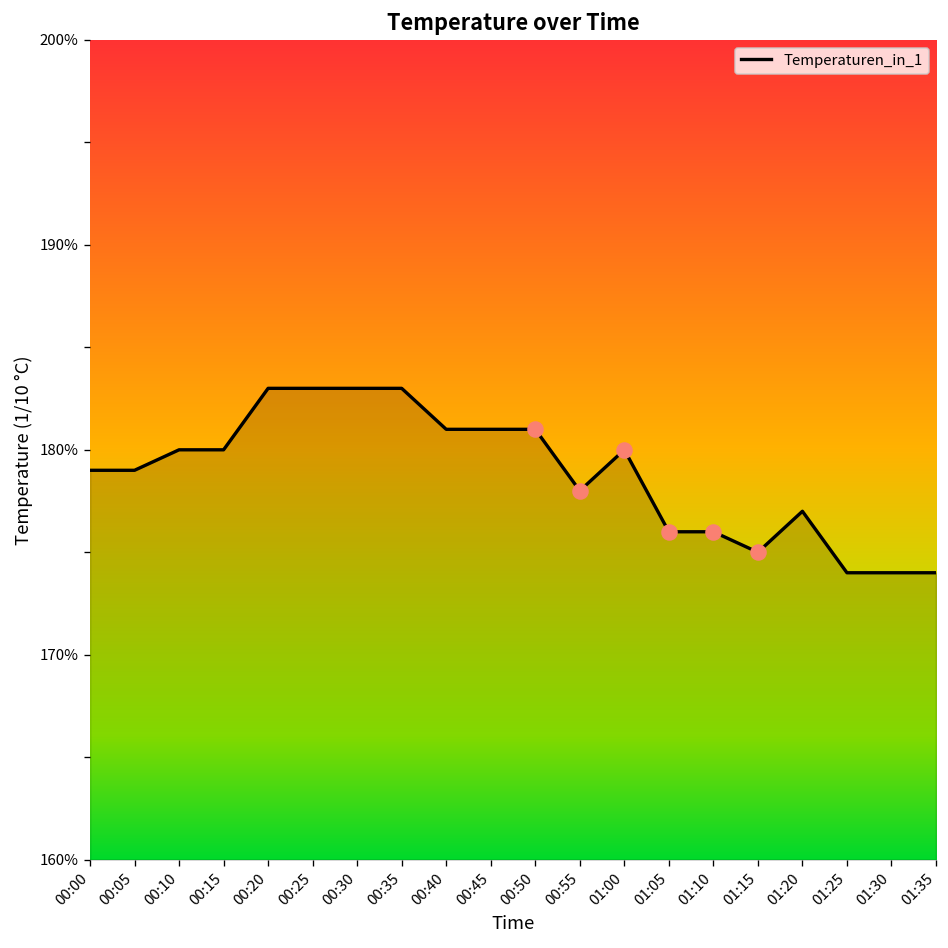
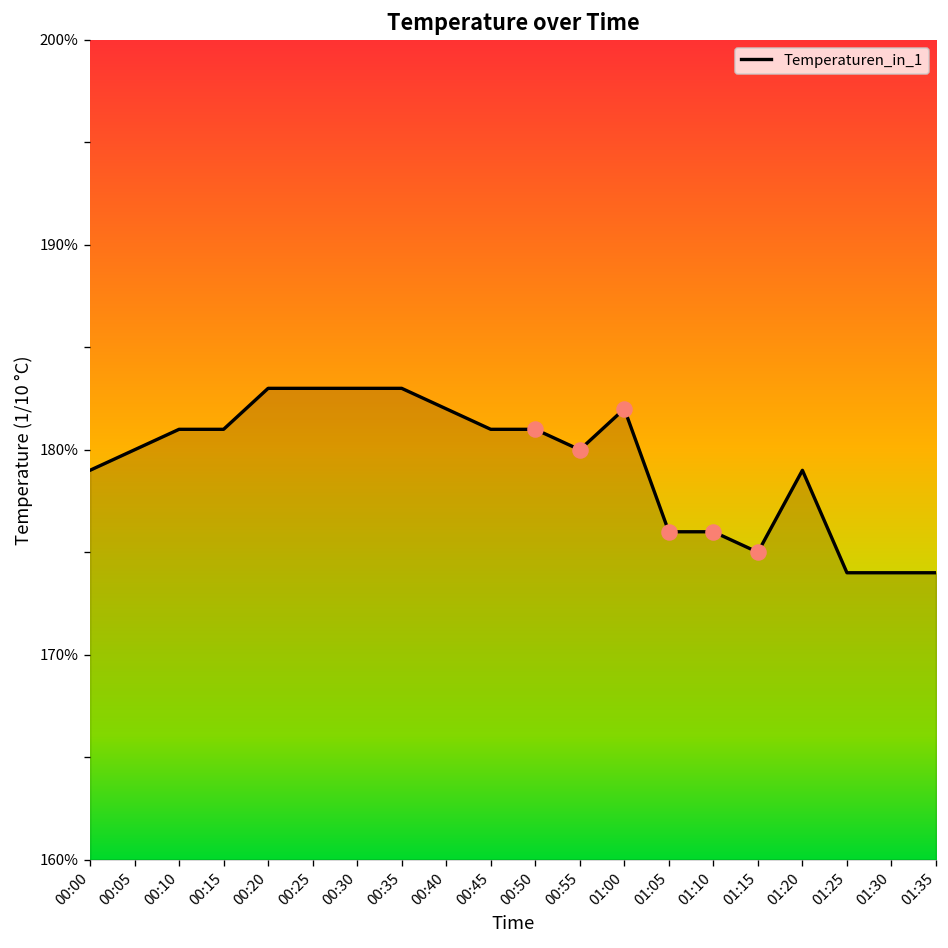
  {
    "Temperaturen_in_1": {
      "00:00": "179%",
-     "00:05": "179%",
-     "00:10": "180%",
-     "00:15": "180%",
+     "00:05": "180%",
+     "00:10": "181%",
+     "00:15": "181%",
      "00:20": "183%",
      "00:25": "183%",
      "00:30": "183%",
      "00:35": "183%",
-     "00:40": "181%",
+     "00:40": "182%",
      "00:45": "181%",
-     "00:55": "178%",
-     "01:00": "180%",
-     "01:20": "177%",
+     "00:55": "180%",
+     "01:00": "182%",
+     "01:20": "179%",
      "01:25": "174%",
      "01:30": "174%",
      "01:35": "174%"
    }
  }
